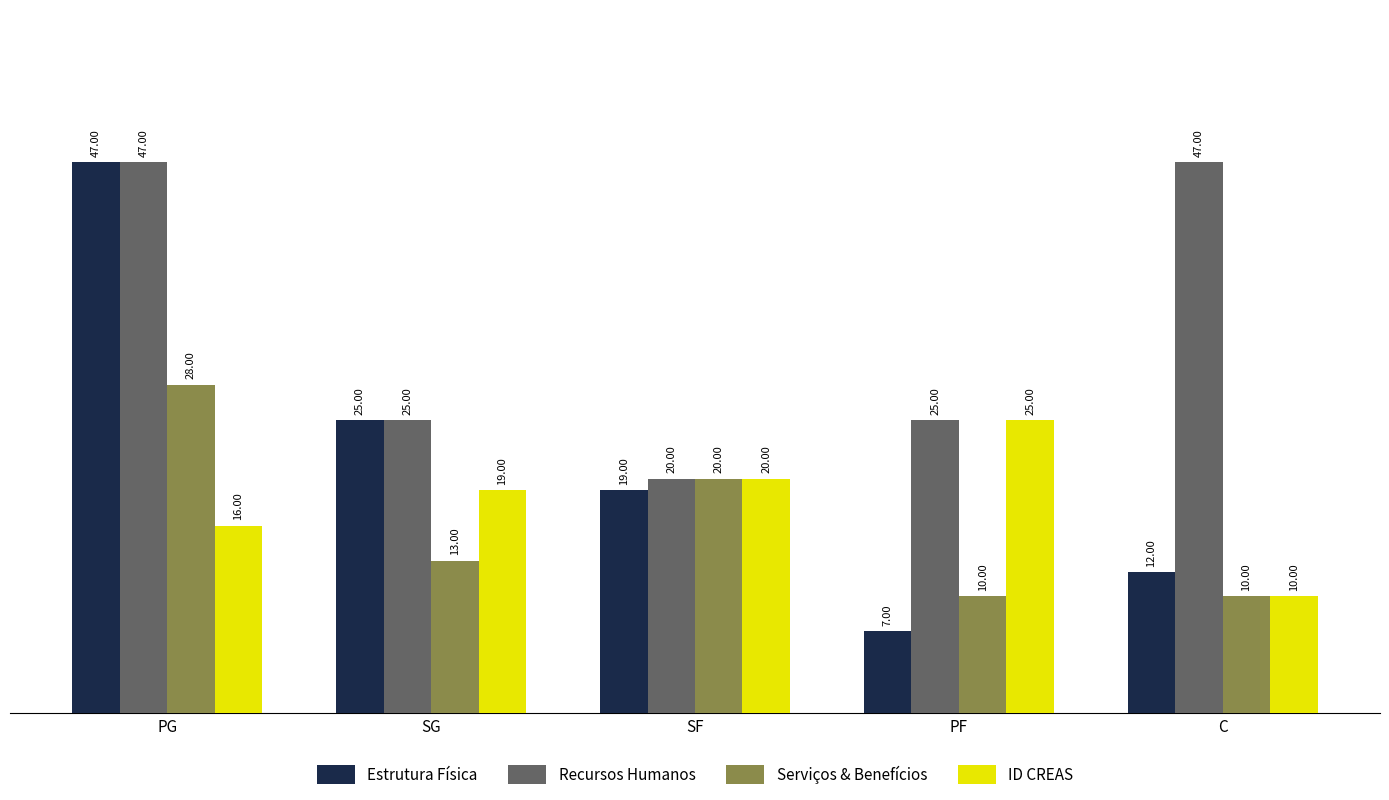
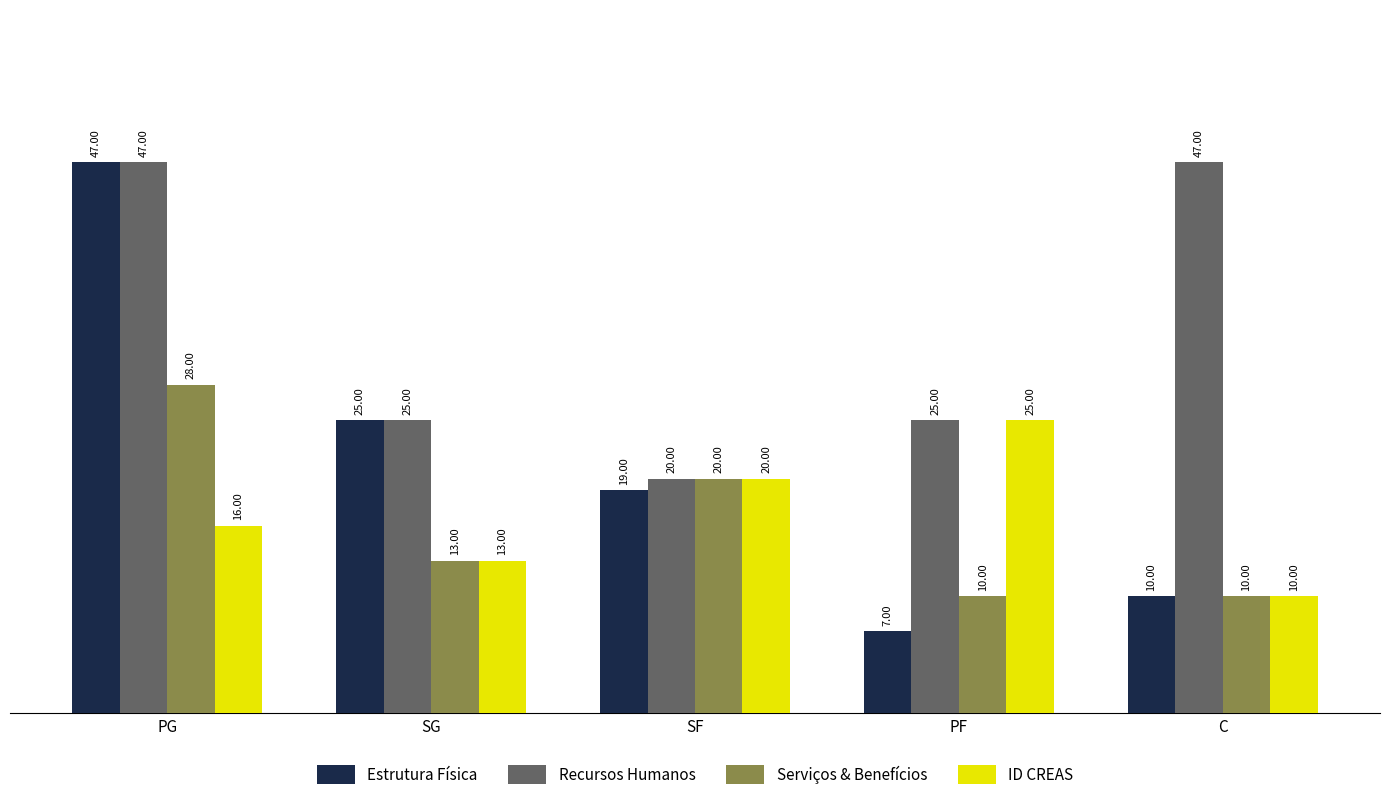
  {
    "Estrutura Física": {
      "PG": 47.00,
      "SG": 25.00,
      "SF": 19.00,
      "PF": 7.00,
-     "C": 12.00
+     "C": 10.00
    },
    "ID CREAS": {
      "PG": 16.00,
-     "SG": 19.00,
+     "SG": 13.00,
      "SF": 20.00,
      "PF": 25.00,
      "C": 10.00
    }
  }
